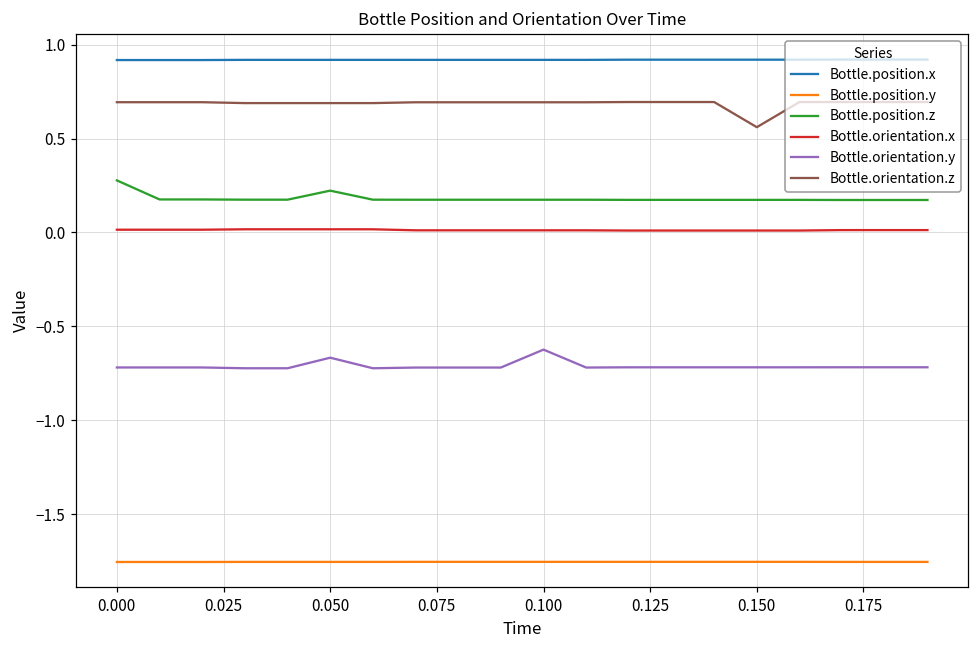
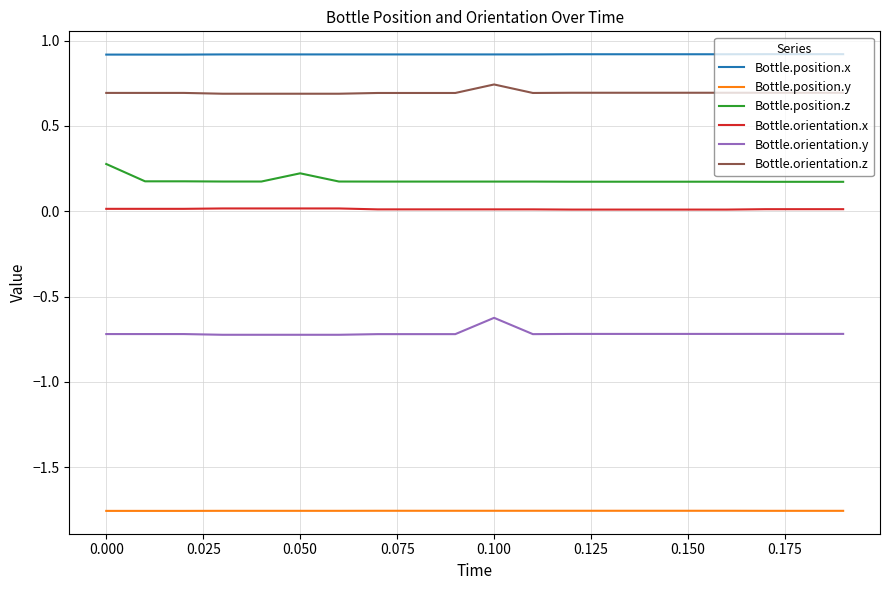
  {
    "Bottle.position.x": {
      "0.000": 0.92,
      "0.050": 0.92,
      "0.100": 0.92,
      "0.150": 0.92
    },
    "Bottle.position.y": {
      "0.000": -1.76,
      "0.050": -1.76,
      "0.100": -1.75,
      "0.150": -1.75
    },
    "Bottle.position.z": {
      "0.000": 0.28,
      "0.050": 0.22,
      "0.100": 0.17,
      "0.150": 0.17
    },
    "Bottle.orientation.x": {
      "0.000": 0.01,
      "0.050": 0.02,
      "0.100": 0.01,
      "0.150": 0.01
    },
    "Bottle.orientation.y": {
      "0.000": -0.72,
-     "0.050": -0.67,
+     "0.050": -0.72,
      "0.100": -0.62,
      "0.150": -0.72
    },
    "Bottle.orientation.z": {
      "0.000": 0.69,
      "0.050": 0.69,
-     "0.100": 0.69,
-     "0.150": 0.56
+     "0.100": 0.74,
+     "0.150": 0.69
    }
  }
